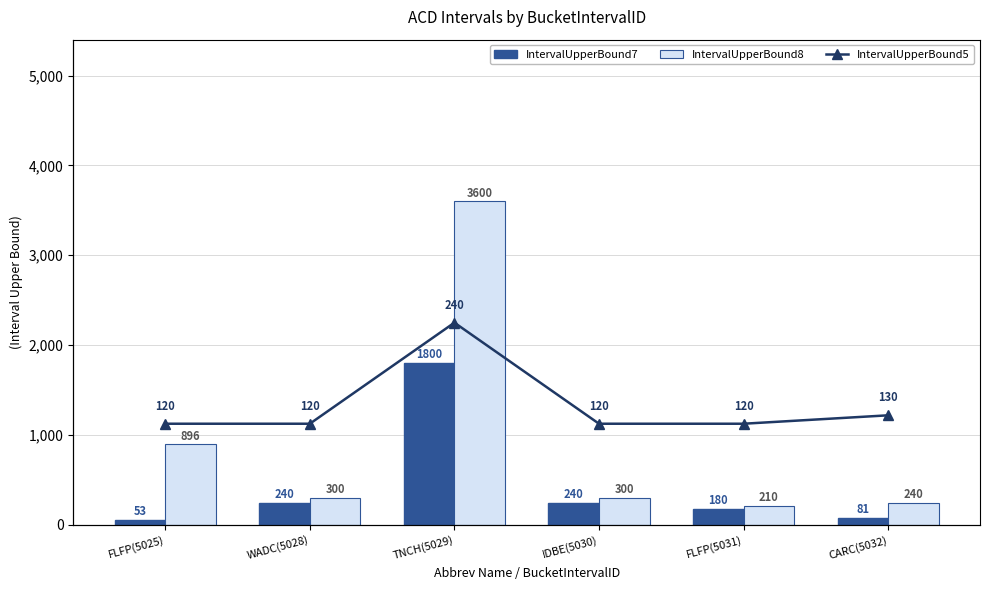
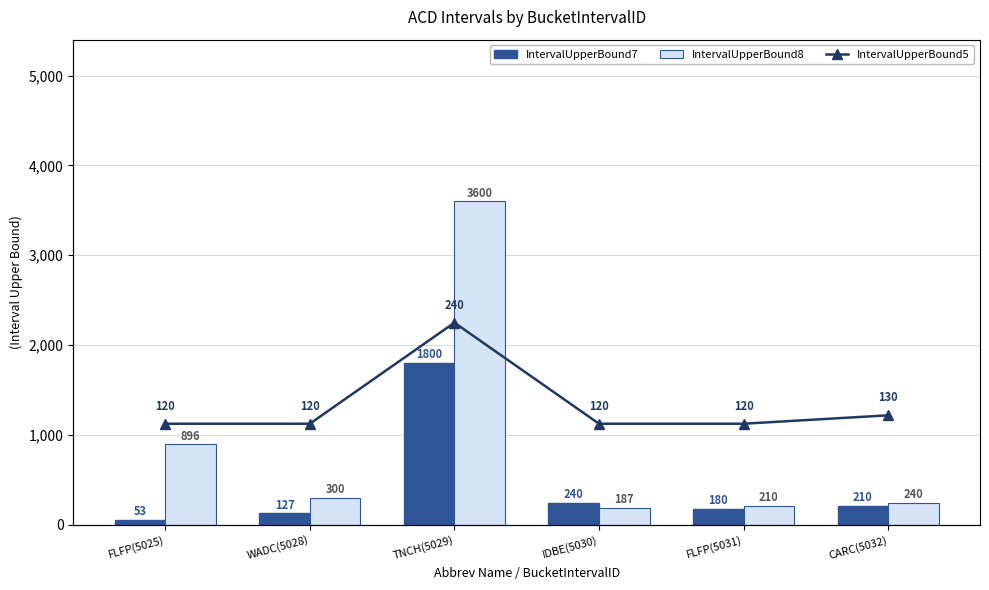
  {
    "IntervalUpperBound7": {
      "FLFP(5025)": 53,
-     "WADC(5028)": 240,
+     "WADC(5028)": 127,
      "TNCH(5029)": 1800,
      "IDBE(5030)": 240,
      "FLFP(5031)": 180,
-     "CARC(5032)": 81
+     "CARC(5032)": 210
    },
    "IntervalUpperBound8": {
      "FLFP(5025)": 896,
      "WADC(5028)": 300,
      "TNCH(5029)": 3600,
-     "IDBE(5030)": 300,
+     "IDBE(5030)": 187,
      "FLFP(5031)": 210,
      "CARC(5032)": 240
    },
    "IntervalUpperBound5": {
      "FLFP(5025)": 120,
      "WADC(5028)": 120,
      "TNCH(5029)": 240,
      "IDBE(5030)": 120,
      "FLFP(5031)": 120,
      "CARC(5032)": 130
    }
  }
